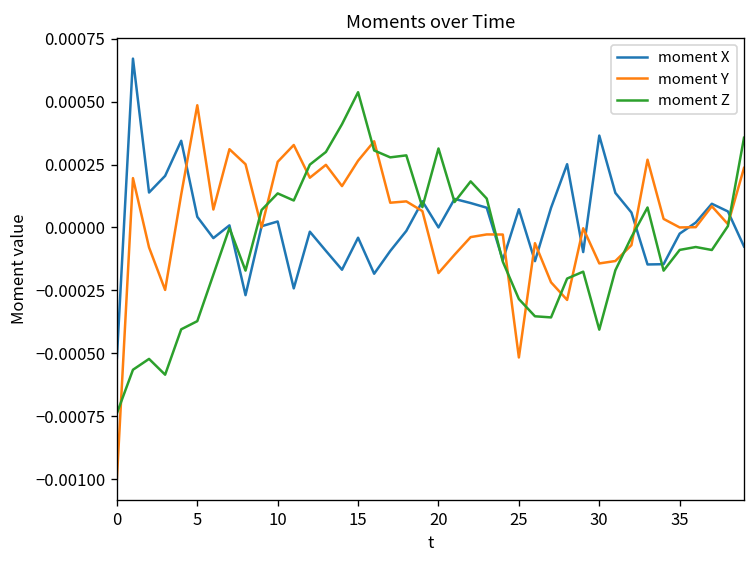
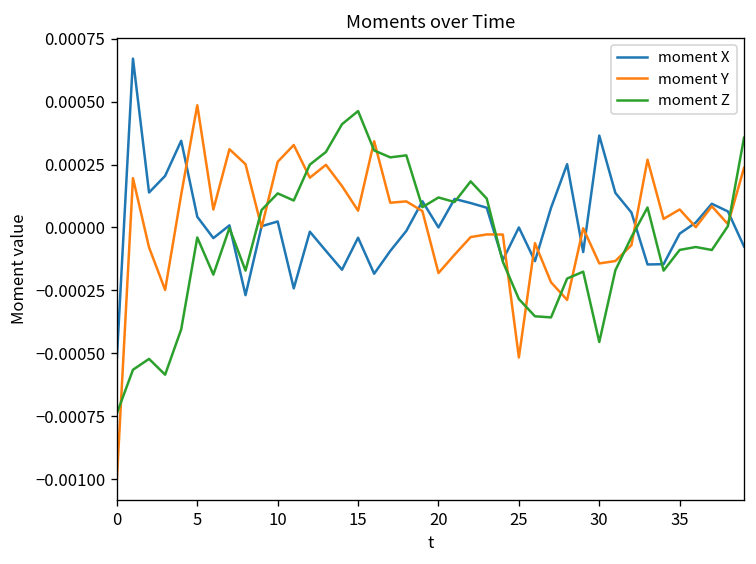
  {
    "moment X": {
      "0": -0.00052,
      "5": 0.00004,
      "10": 0.00002,
      "15": -0.00004,
      "20": 0.0000,
-     "25": 0.0001,
+     "25": 0.0000,
      "30": 0.00037,
      "35": -0.00002
    },
    "moment Y": {
      "0": -0.00100,
      "5": 0.00049,
      "10": 0.00026,
-     "15": 0.00027,
+     "15": 0.00007,
      "20": -0.00018,
      "25": -0.00052,
      "30": -0.00014,
-     "35": 0.0000
+     "35": 0.0001
    },
    "moment Z": {
      "0": -0.00074,
-     "5": -0.00037,
+     "5": -0.00004,
      "10": 0.00014,
-     "15": 0.00054,
-     "20": 0.00031,
+     "15": 0.00046,
+     "20": 0.00012,
      "25": -0.00028,
-     "30": -0.00041,
+     "30": -0.00046,
      "35": -0.00009
    }
  }
